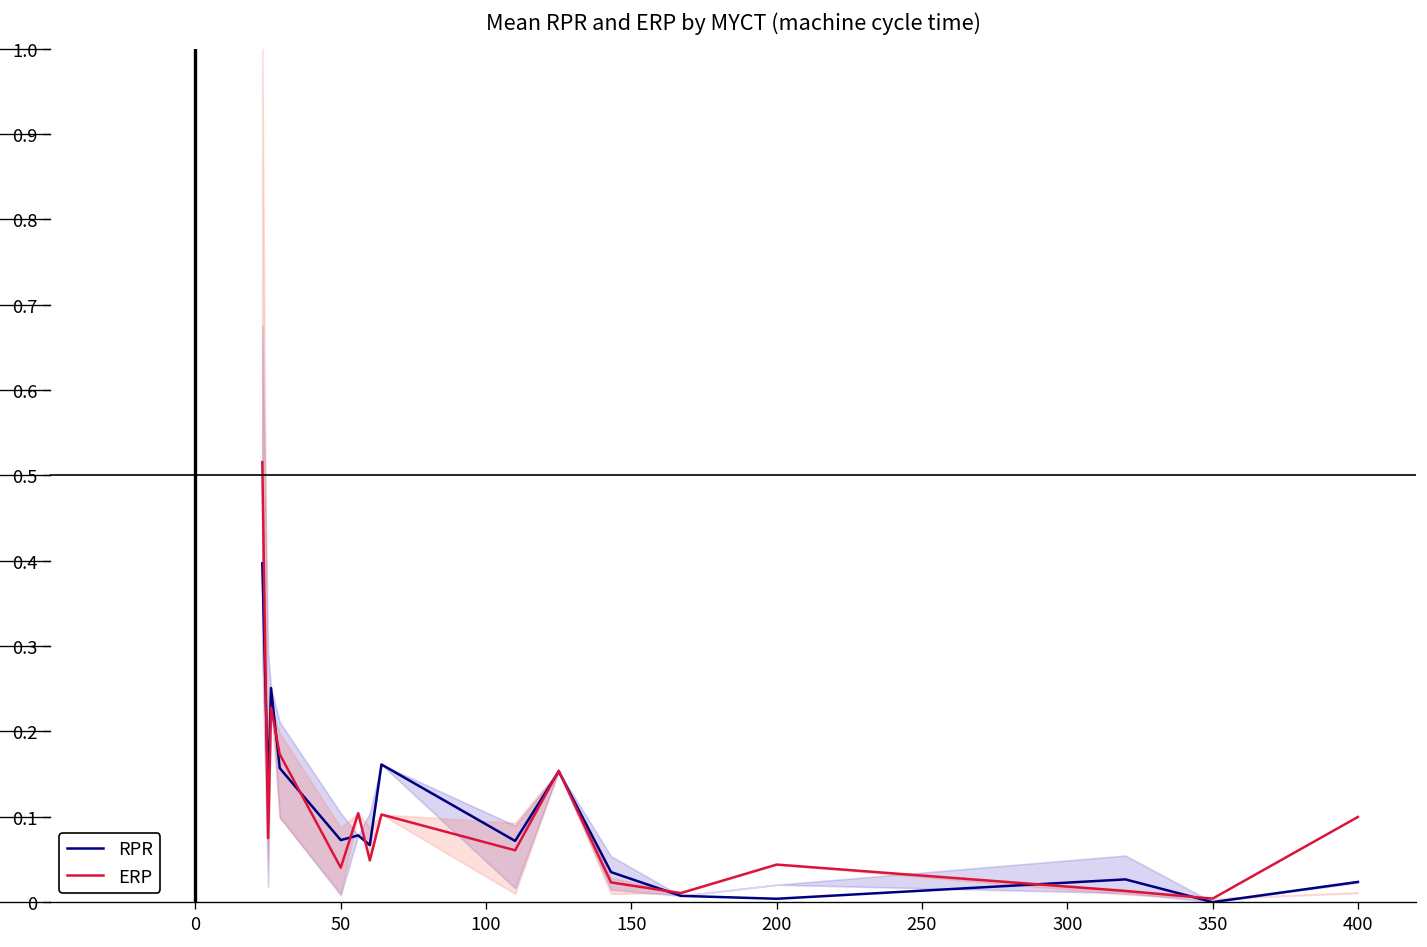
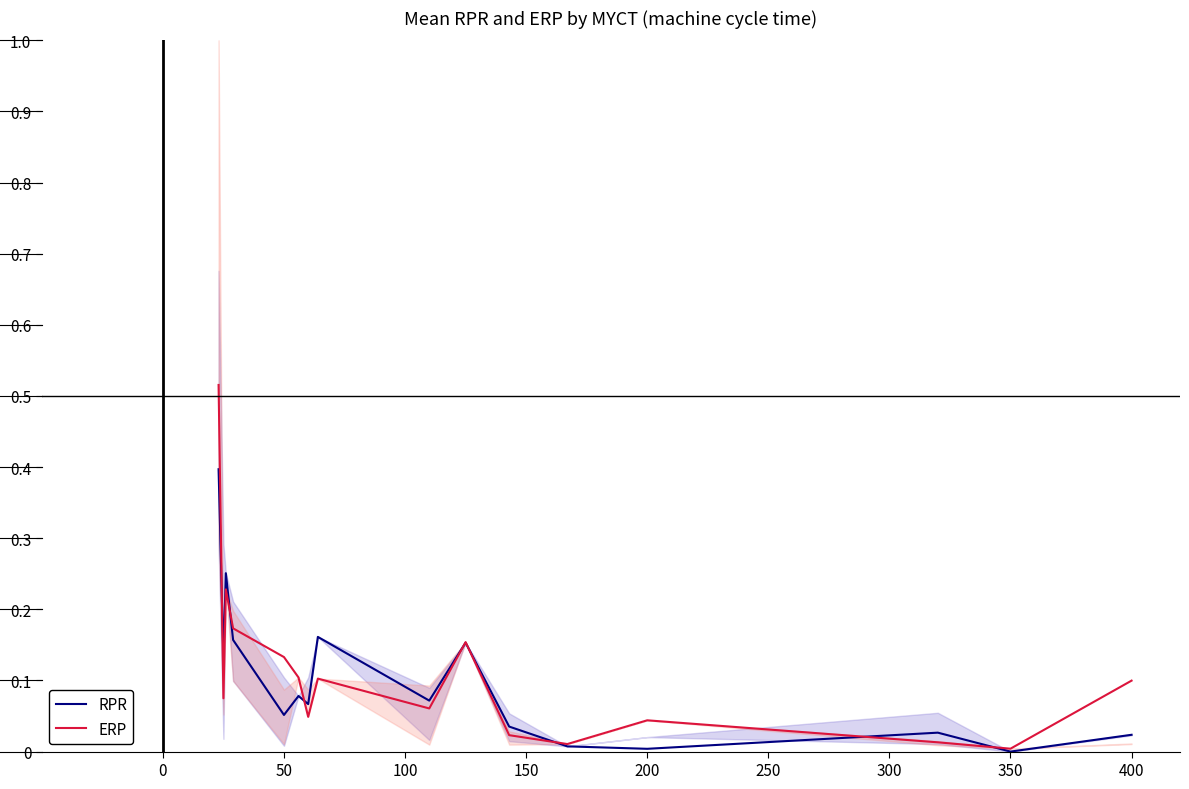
  {
    "RPR": {
-     "50": 0.07,
+     "50": 0.05,
      "200": 0.00
    },
    "ERP": {
-     "50": 0.04,
+     "50": 0.13,
      "400": 0.10
    }
  }
